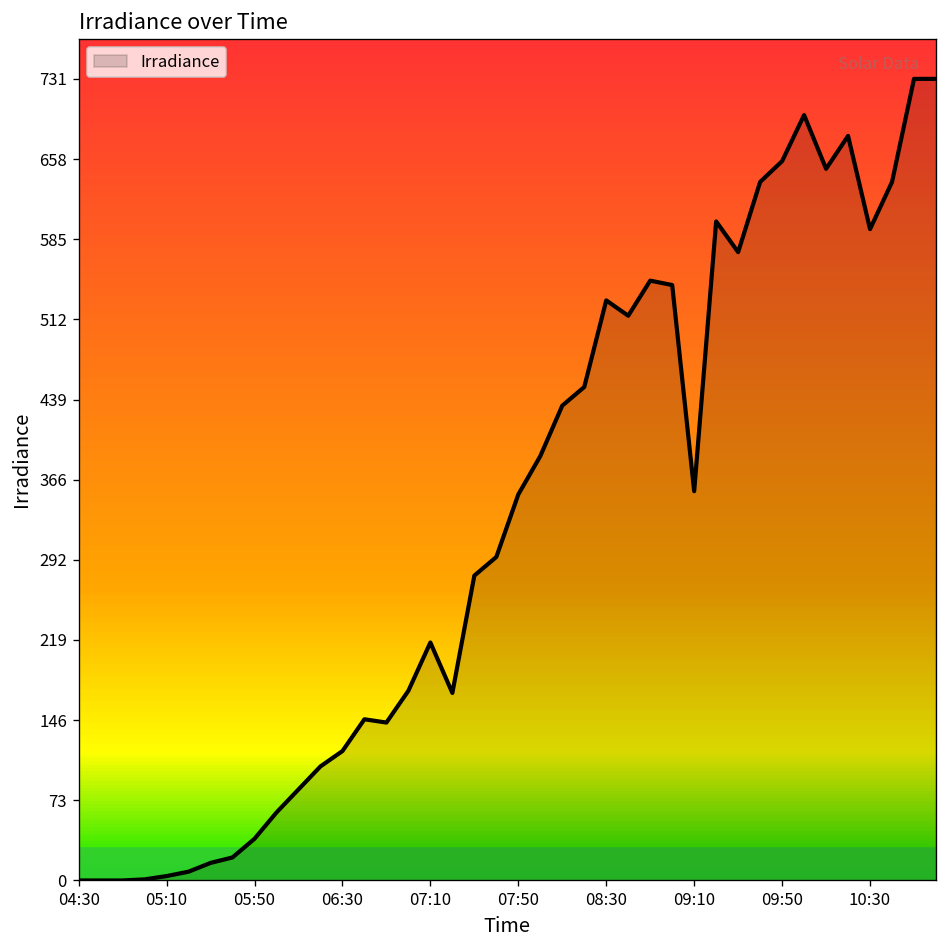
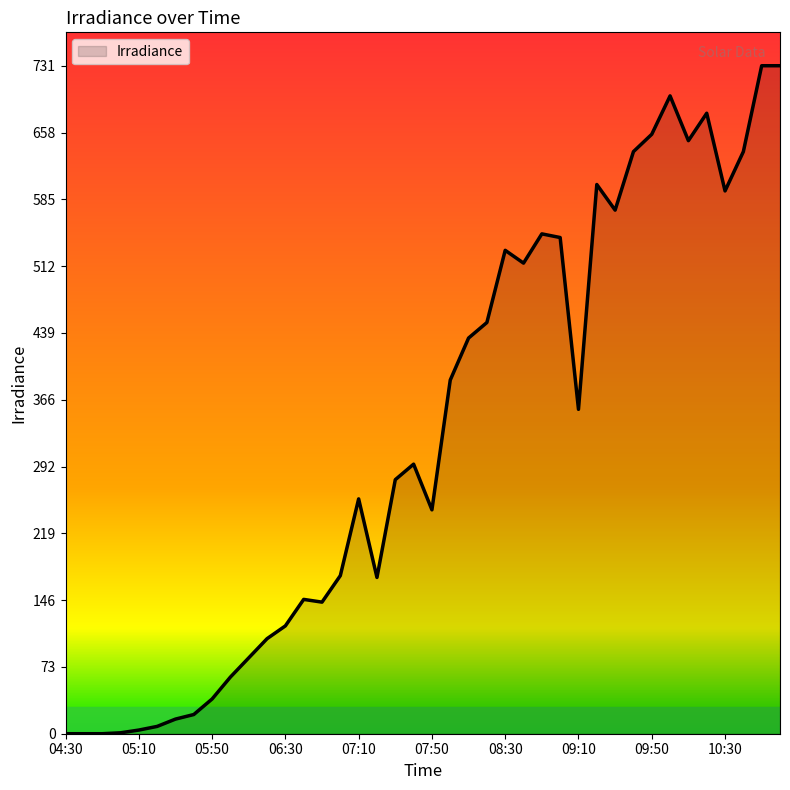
  {
    "05:50": 40,
    "06:30": 120,
-   "07:10": 220,
-   "07:50": 350,
+   "07:10": 260,
+   "07:50": 250,
    "08:30": 530,
    "09:10": 360,
    "09:50": 660,
    "10:30": 590
  }
